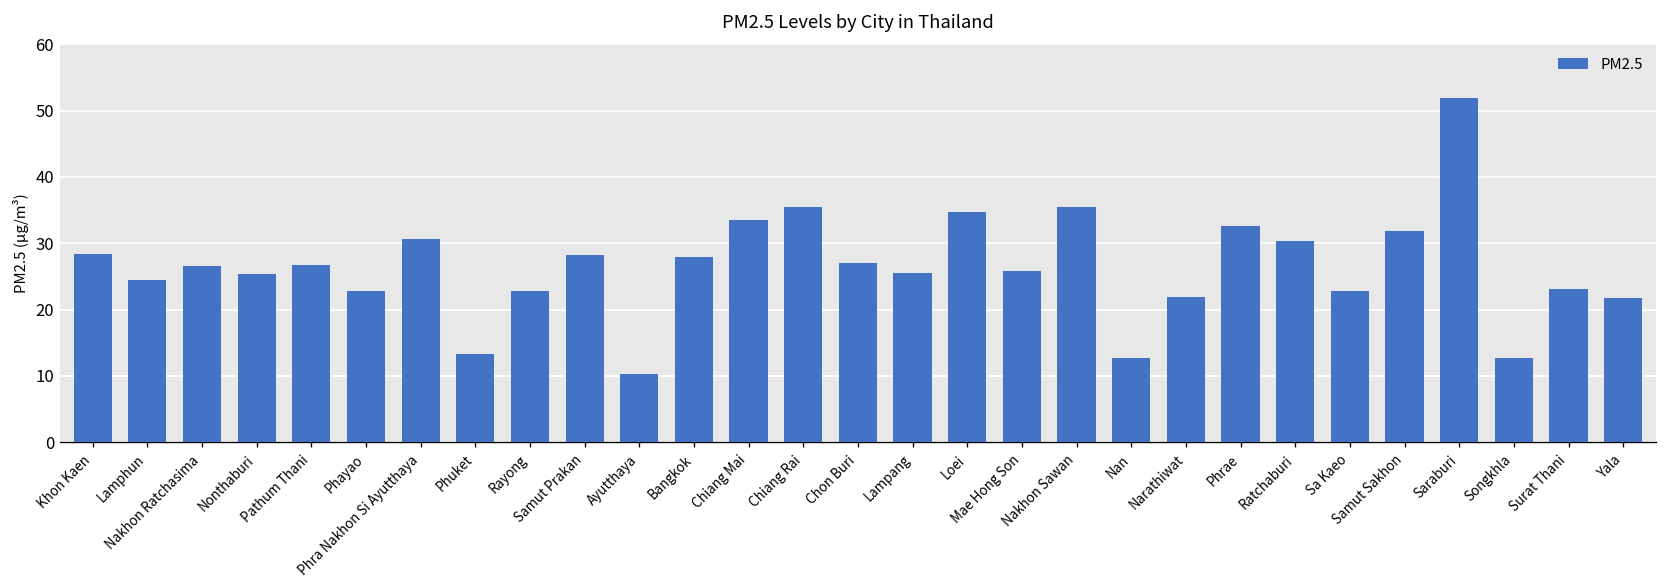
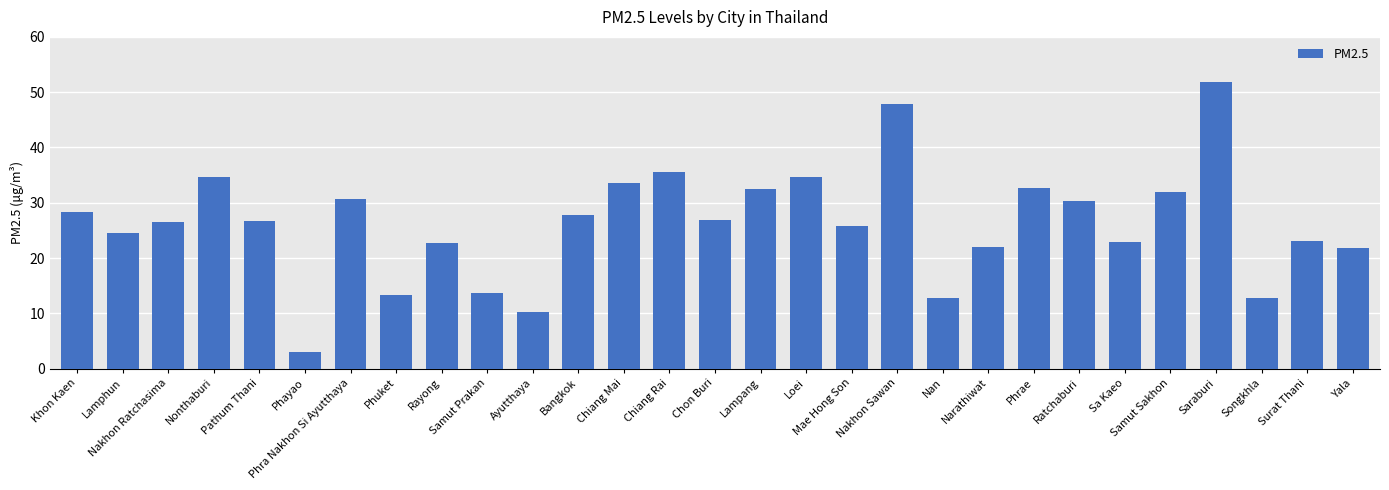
  {
    "Khon Kaen": 28,
    "Lamphun": 24,
    "Nakhon Ratchasima": 27,
-   "Nonthaburi": 25,
+   "Nonthaburi": 35,
    "Pathum Thani": 27,
-   "Phayao": 23,
+   "Phayao": 3,
    "Phra Nakhon Si Ayutthaya": 31,
    "Phuket": 13,
    "Rayong": 23,
-   "Samut Prakan": 28,
+   "Samut Prakan": 14,
    "Ayutthaya": 10,
    "Bangkok": 28,
    "Chiang Mai": 34,
    "Chiang Rai": 36,
    "Chon Buri": 27,
-   "Lampang": 26,
+   "Lampang": 32,
    "Loei": 35,
    "Mae Hong Son": 26,
-   "Nakhon Sawan": 36,
+   "Nakhon Sawan": 48,
    "Nan": 13,
    "Narathiwat": 22,
    "Phrae": 33,
    "Ratchaburi": 30,
    "Sa Kaeo": 23,
    "Samut Sakhon": 32,
    "Saraburi": 52,
    "Songkhla": 13,
    "Surat Thani": 23,
    "Yala": 22
  }
